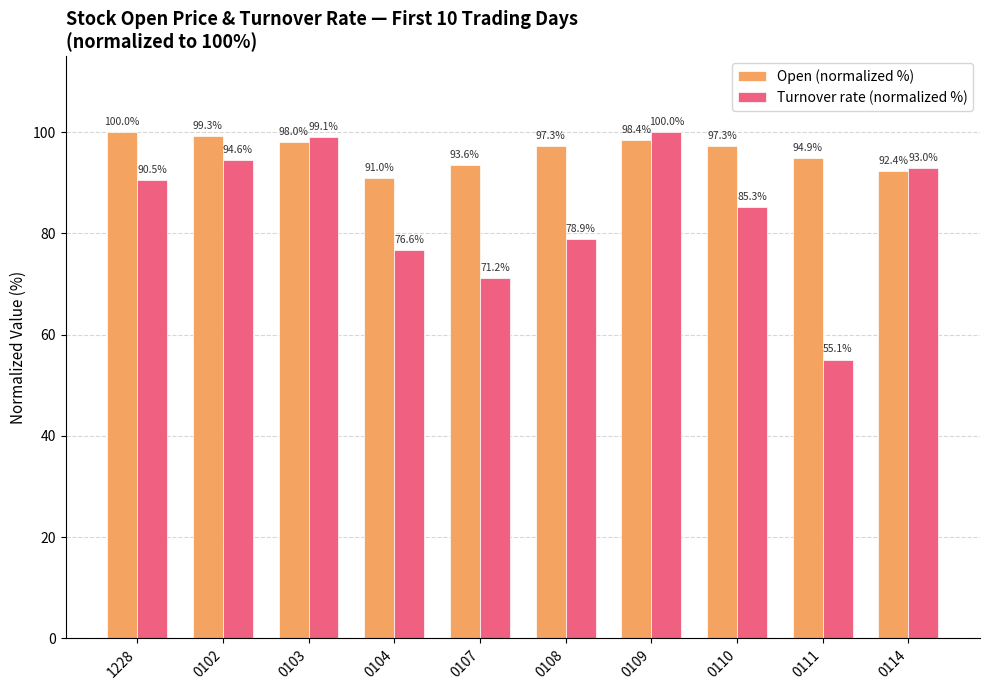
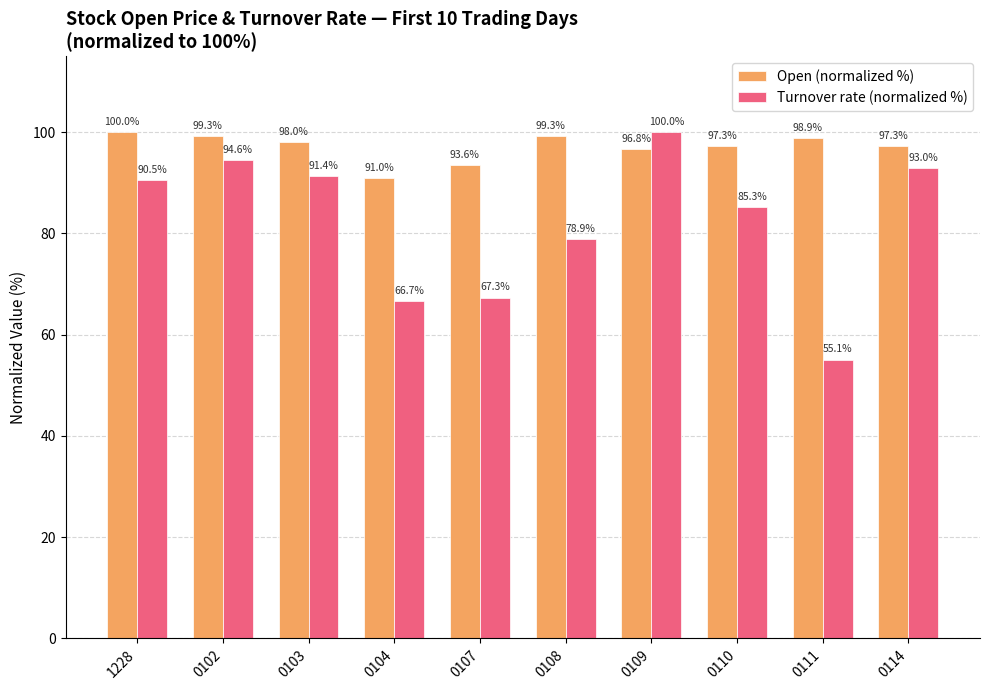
  {
    "Open (normalized %)": {
      "1228": "100.0%",
      "0102": "99.3%",
      "0103": "98.0%",
      "0104": "91.0%",
      "0107": "93.6%",
-     "0108": "97.3%",
-     "0109": "98.4%",
+     "0108": "99.3%",
+     "0109": "96.8%",
      "0110": "97.3%",
-     "0111": "94.9%",
-     "0114": "92.4%"
+     "0111": "98.9%",
+     "0114": "97.3%"
    },
    "Turnover rate (normalized %)": {
      "1228": "90.5%",
      "0102": "94.6%",
-     "0103": "99.1%",
-     "0104": "76.6%",
-     "0107": "71.2%",
+     "0103": "91.4%",
+     "0104": "66.7%",
+     "0107": "67.3%",
      "0108": "78.9%",
      "0109": "100.0%",
      "0110": "85.3%",
      "0111": "55.1%",
      "0114": "93.0%"
    }
  }
